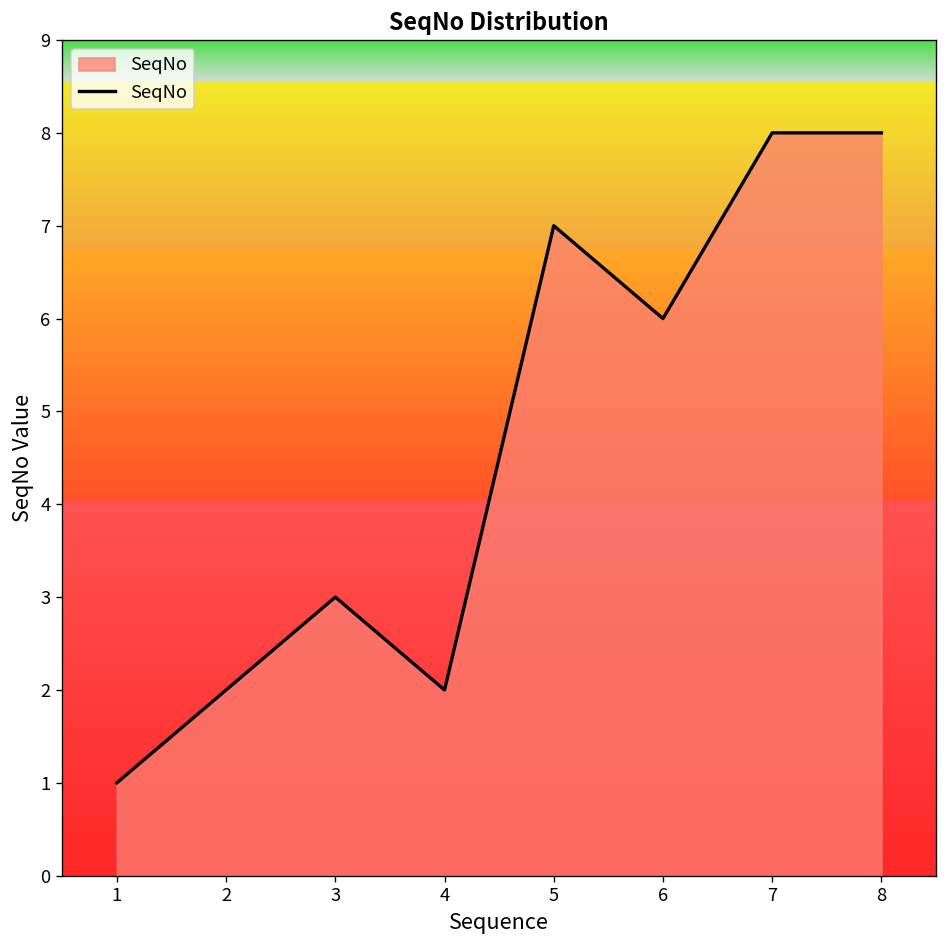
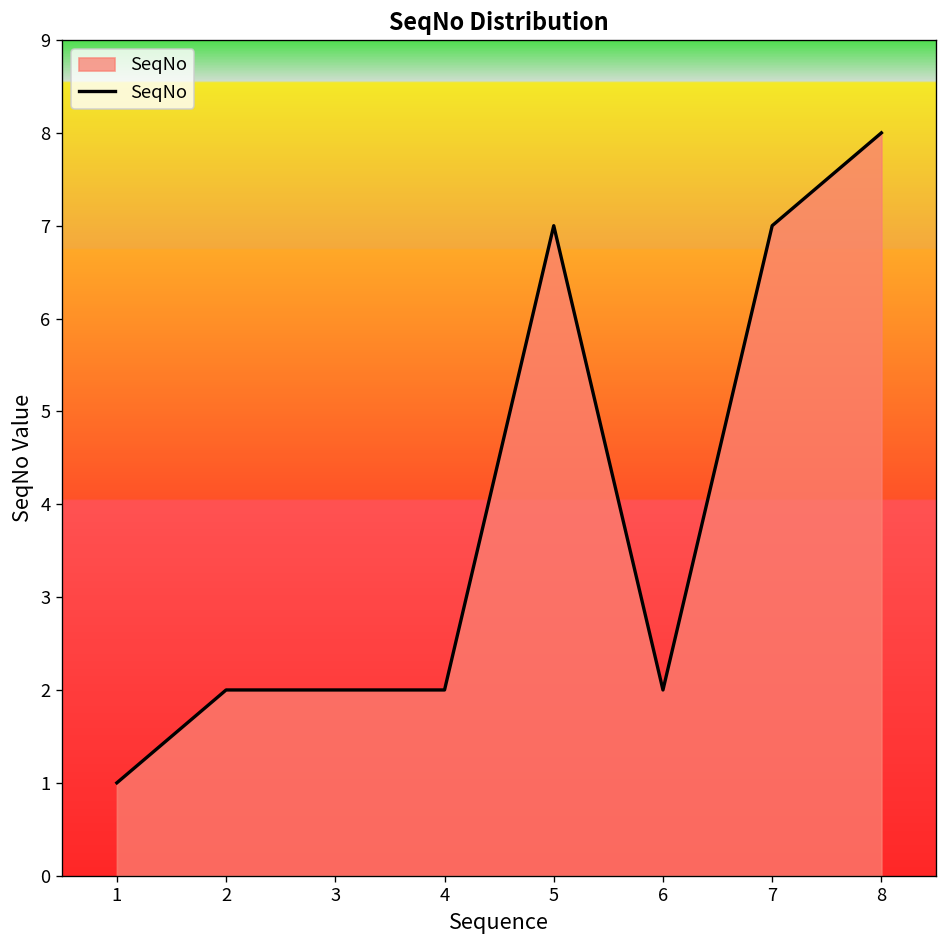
  {
    "1": 1,
    "2": 2,
-   "3": 3,
+   "3": 2,
    "4": 2,
    "5": 7,
-   "6": 6,
-   "7": 8,
+   "6": 2,
+   "7": 7,
    "8": 8
  }
